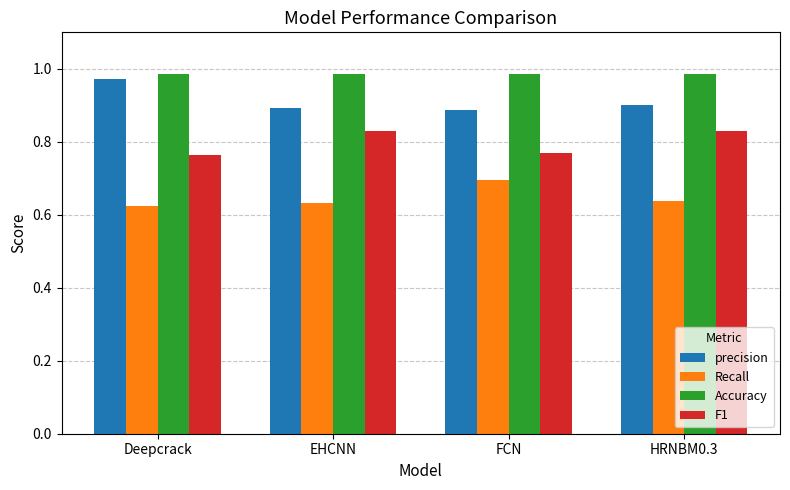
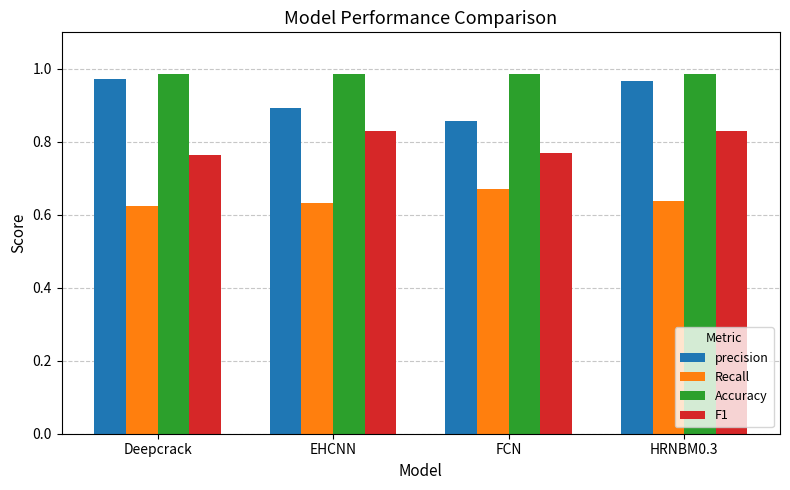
  {
    "precision": {
      "Deepcrack": 0.97,
      "EHCNN": 0.89,
-     "FCN": 0.89,
-     "HRNBM0.3": 0.90
+     "FCN": 0.86,
+     "HRNBM0.3": 0.97
    },
    "Recall": {
      "Deepcrack": 0.63,
      "EHCNN": 0.63,
-     "FCN": 0.70,
+     "FCN": 0.67,
      "HRNBM0.3": 0.64
    },
    "Accuracy": {
      "Deepcrack": 0.99,
      "EHCNN": 0.99,
      "FCN": 0.99,
      "HRNBM0.3": 0.99
    },
    "F1": {
      "Deepcrack": 0.76,
      "EHCNN": 0.83,
      "FCN": 0.77,
      "HRNBM0.3": 0.83
    }
  }
